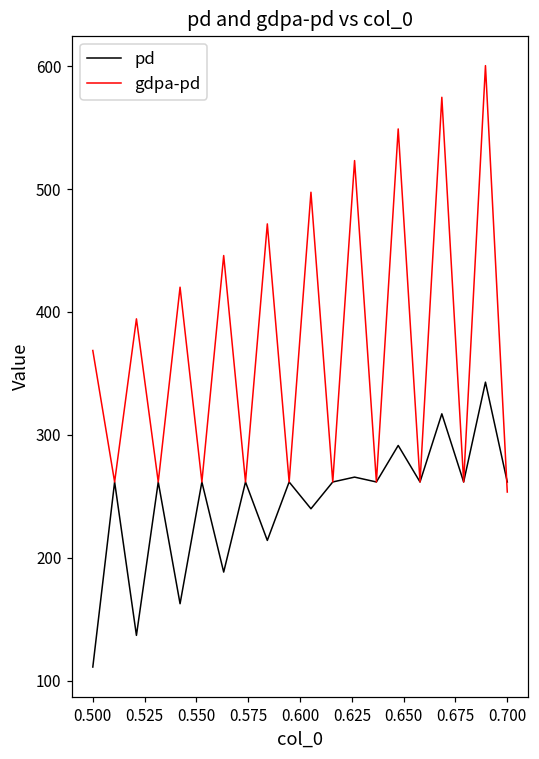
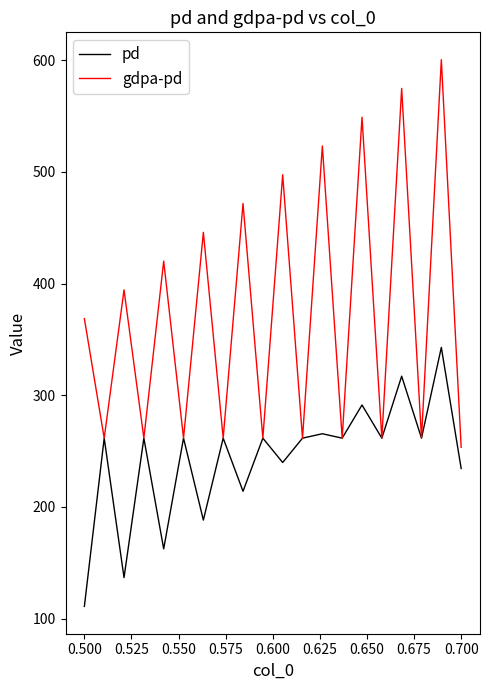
  {
    "pd": {
      "0.500": 111,
-     "0.700": 262
+     "0.700": 234
    },
    "gdpa-pd": {
      "0.500": 369,
      "0.700": 253
    }
  }
